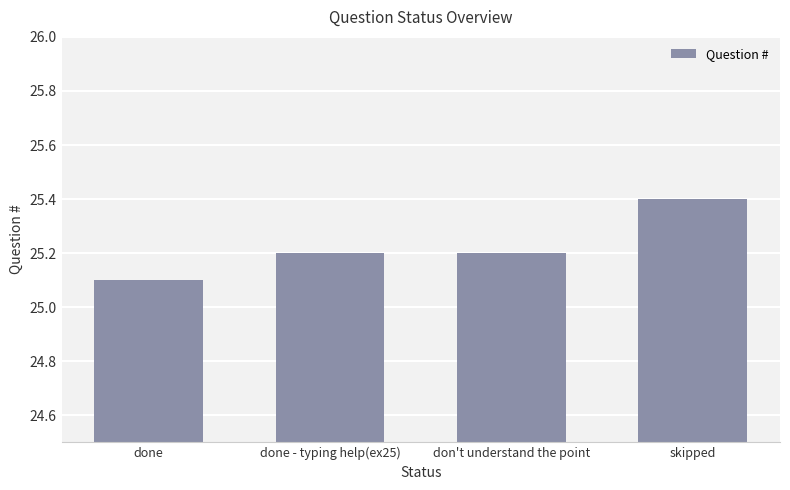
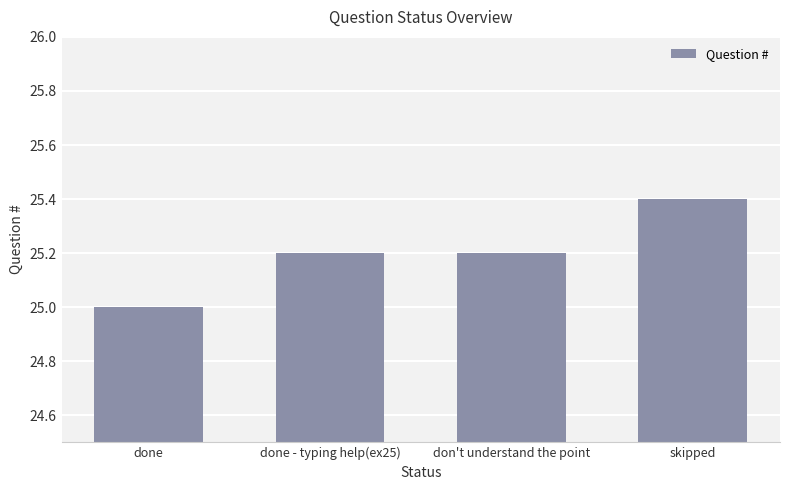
  {
-   "done": 25.1,
+   "done": 25.0,
    "done - typing help(ex25)": 25.2,
    "don't understand the point": 25.2,
    "skipped": 25.4
  }
